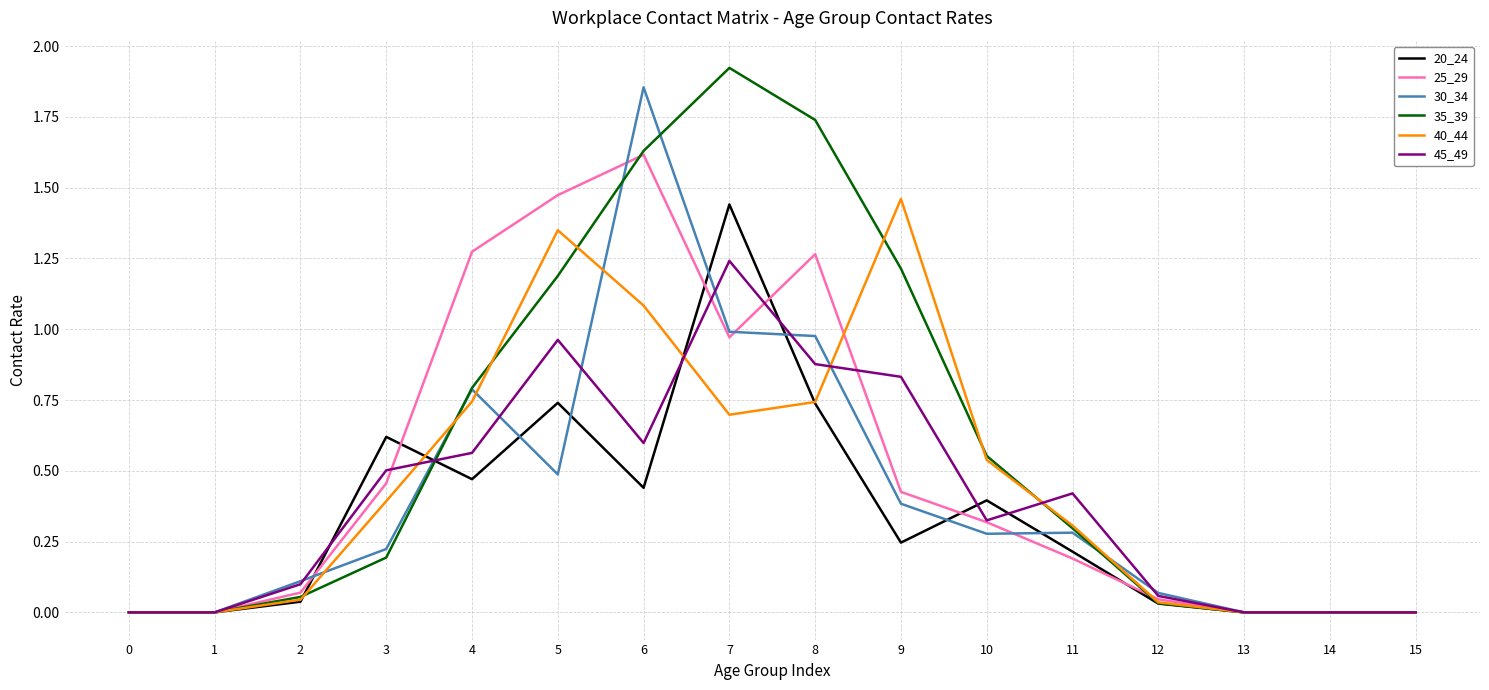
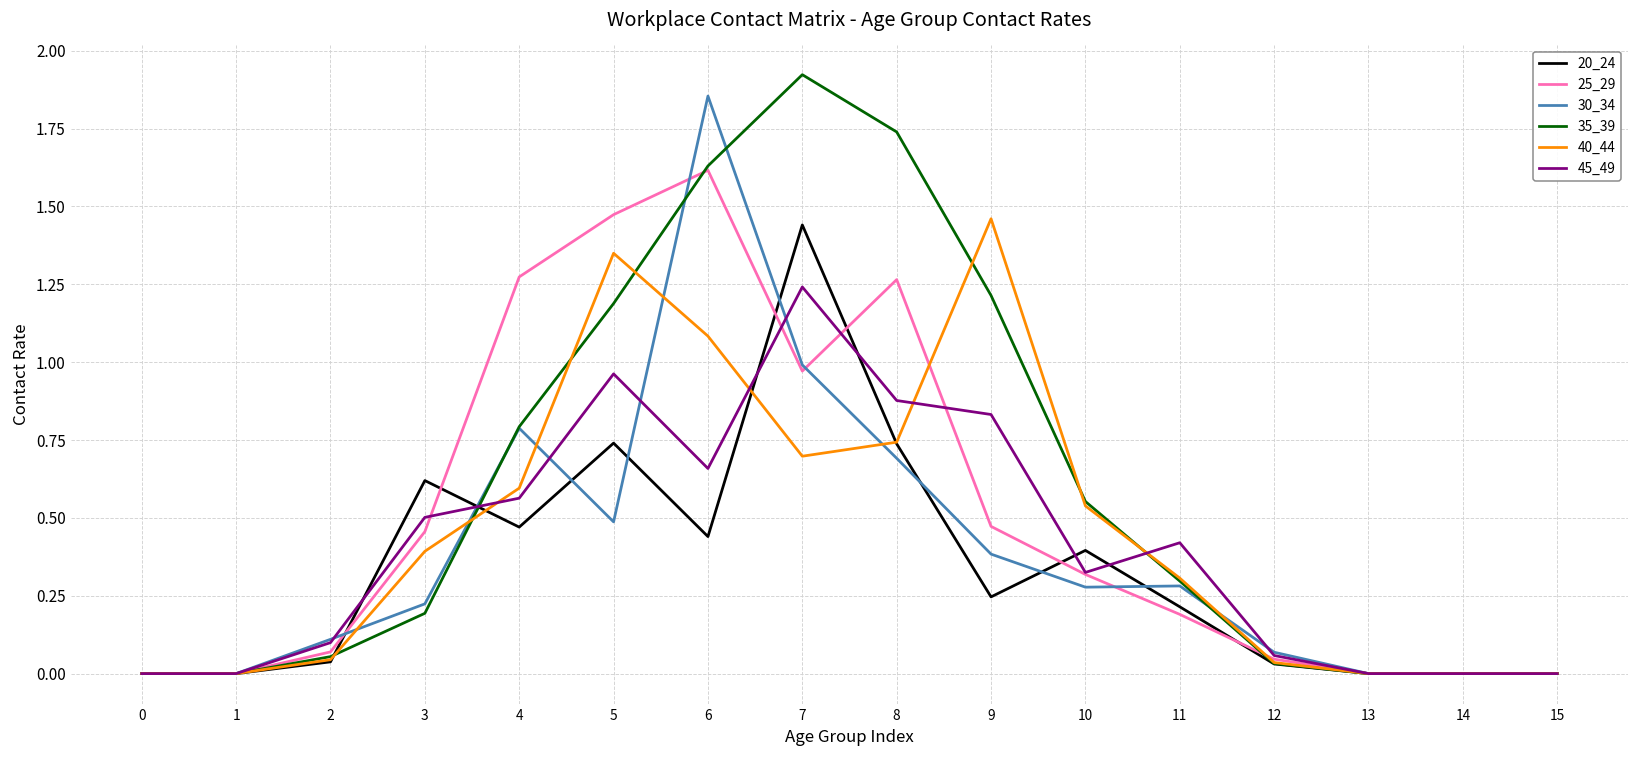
  {
    "20_24": {
      "3": 0.62,
      "4": 0.47,
      "5": 0.74,
      "6": 0.44,
      "7": 1.44,
      "9": 0.25,
      "10": 0.40,
      "11": 0.21
    },
    "25_29": {
      "2": 0.07,
      "3": 0.46,
      "4": 1.27,
      "5": 1.47,
      "6": 1.62,
      "7": 0.97,
      "8": 1.26,
-     "9": 0.43,
+     "9": 0.47,
      "11": 0.19,
      "12": 0.05
    },
    "30_34": {
      "2": 0.11,
      "3": 0.22,
      "5": 0.49,
      "6": 1.85,
      "7": 0.99,
-     "8": 0.98,
+     "8": 0.69,
      "9": 0.38,
      "10": 0.28,
      "11": 0.28,
      "12": 0.07
    },
    "35_39": {
      "2": 0.05,
      "3": 0.19,
      "5": 1.19,
      "6": 1.63,
      "7": 1.92,
      "8": 1.74,
      "9": 1.21,
      "10": 0.55,
      "11": 0.30
    },
    "40_44": {
      "3": 0.39,
-     "4": 0.74,
+     "4": 0.60,
      "5": 1.35,
      "6": 1.08,
      "7": 0.70,
      "9": 1.46,
      "10": 0.54,
      "11": 0.31
    },
    "45_49": {
      "2": 0.10,
      "3": 0.50,
      "4": 0.56,
      "5": 0.96,
-     "6": 0.60,
+     "6": 0.66,
      "7": 1.24,
      "8": 0.88,
      "9": 0.83,
      "11": 0.42,
      "12": 0.06
    }
  }
